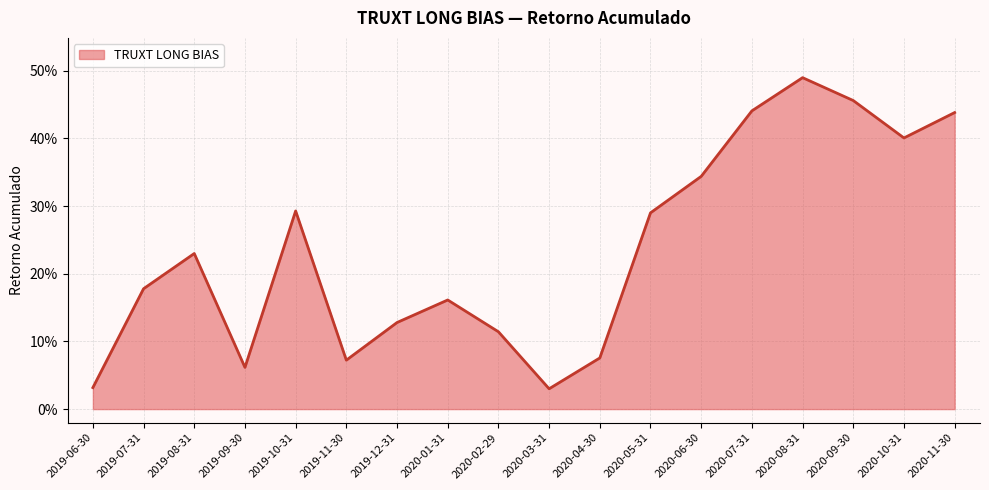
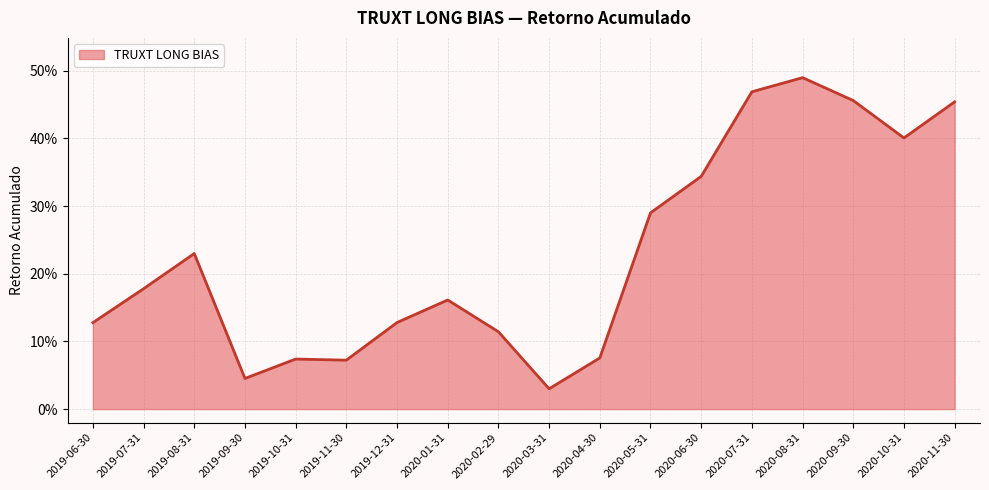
  {
-   "2019-06-30": "3%",
+   "2019-06-30": "13%",
    "2019-07-31": "18%",
    "2019-08-31": "23%",
-   "2019-09-30": "6%",
-   "2019-10-31": "29%",
+   "2019-09-30": "5%",
+   "2019-10-31": "7%",
    "2019-11-30": "7%",
    "2019-12-31": "13%",
    "2020-01-31": "16%",
    "2020-02-29": "11%",
    "2020-03-31": "3%",
    "2020-04-30": "8%",
    "2020-05-31": "29%",
    "2020-06-30": "34%",
-   "2020-07-31": "44%",
+   "2020-07-31": "47%",
    "2020-08-31": "49%",
    "2020-09-30": "46%",
    "2020-10-31": "40%",
-   "2020-11-30": "44%"
+   "2020-11-30": "45%"
  }
